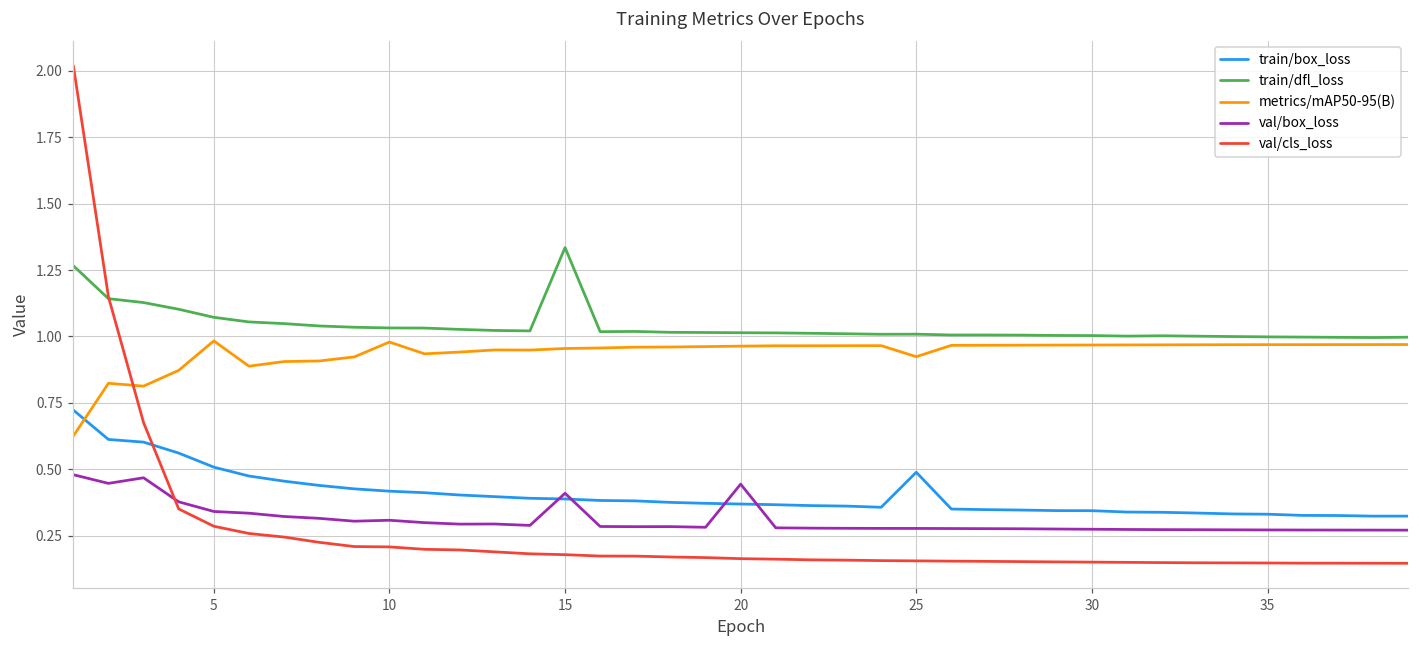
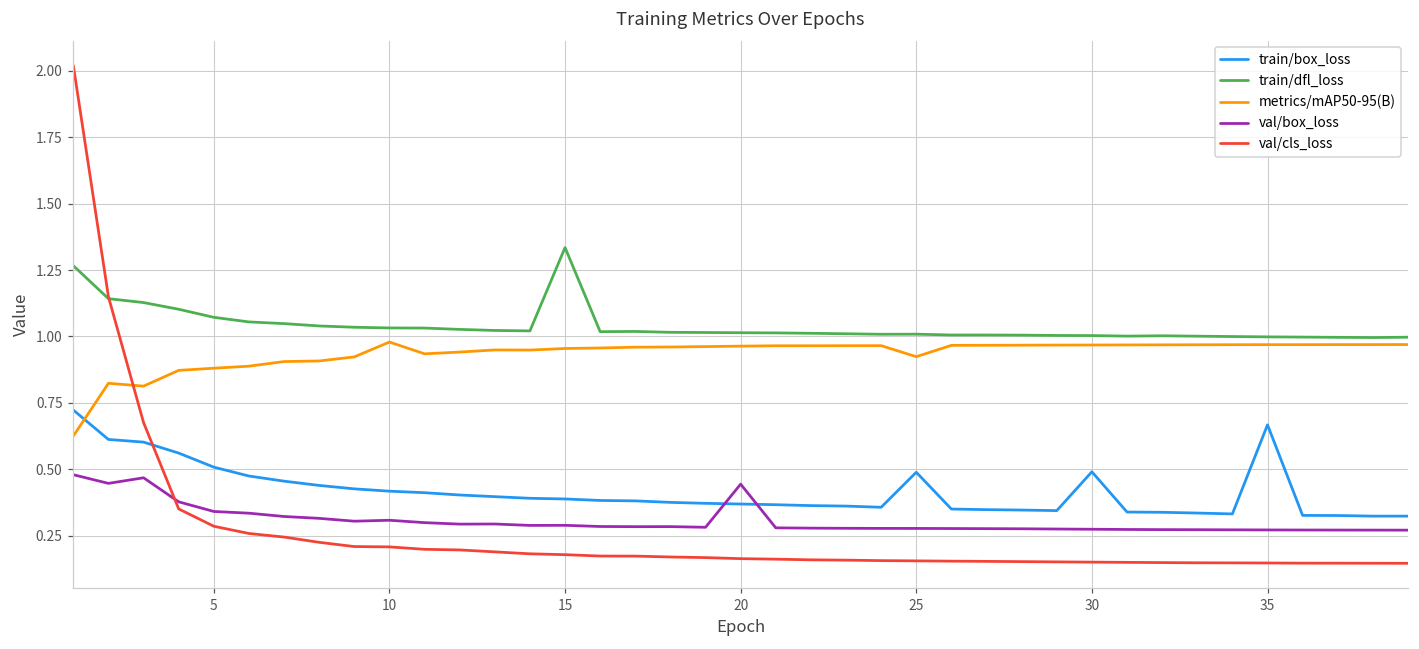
  {
    "train/box_loss": {
      "5": 0.51,
      "10": 0.42,
      "15": 0.39,
      "20": 0.37,
      "25": 0.49,
-     "30": 0.34,
-     "35": 0.33
+     "30": 0.49,
+     "35": 0.67
    },
    "train/dfl_loss": {
      "5": 1.07,
      "10": 1.03,
      "15": 1.33,
      "20": 1.01,
      "25": 1.01,
      "30": 1.00,
      "35": 1.00
    },
    "metrics/mAP50-95(B)": {
-     "5": 0.98,
+     "5": 0.88,
      "10": 0.98,
      "15": 0.95,
      "20": 0.96,
      "25": 0.92,
      "30": 0.97,
      "35": 0.97
    },
    "val/box_loss": {
      "5": 0.34,
      "10": 0.31,
-     "15": 0.41,
+     "15": 0.29,
      "20": 0.44,
      "25": 0.28,
      "30": 0.27,
      "35": 0.27
    },
    "val/cls_loss": {
      "5": 0.29,
      "10": 0.21,
      "15": 0.18,
      "20": 0.16,
      "25": 0.15,
      "30": 0.15,
      "35": 0.15
    }
  }
